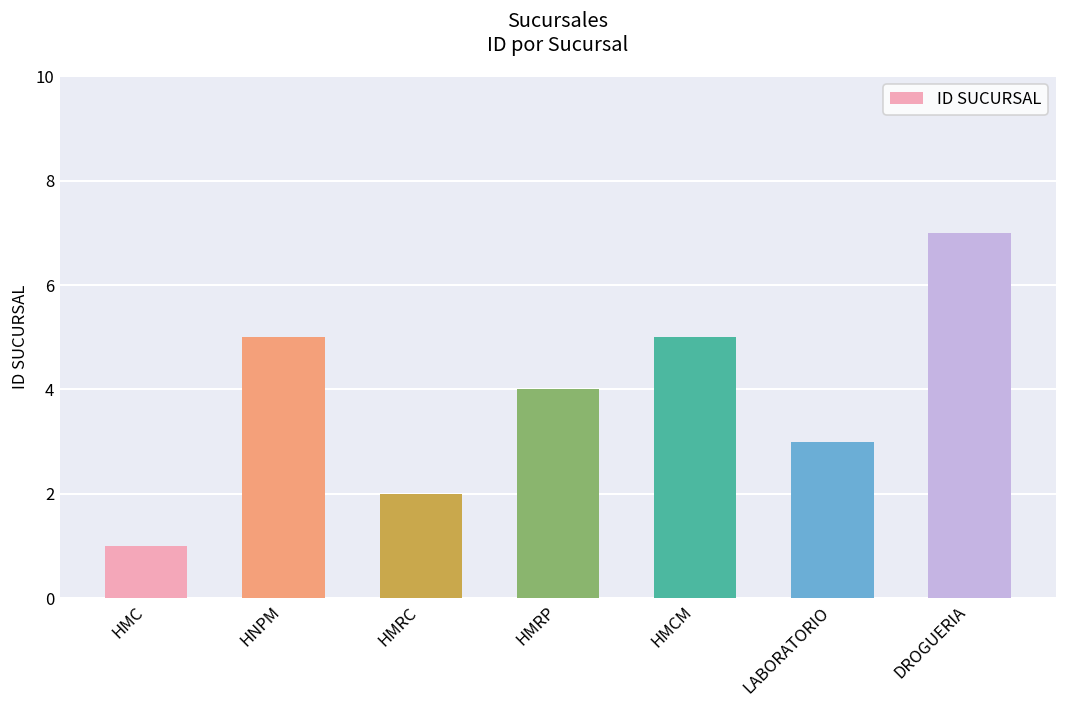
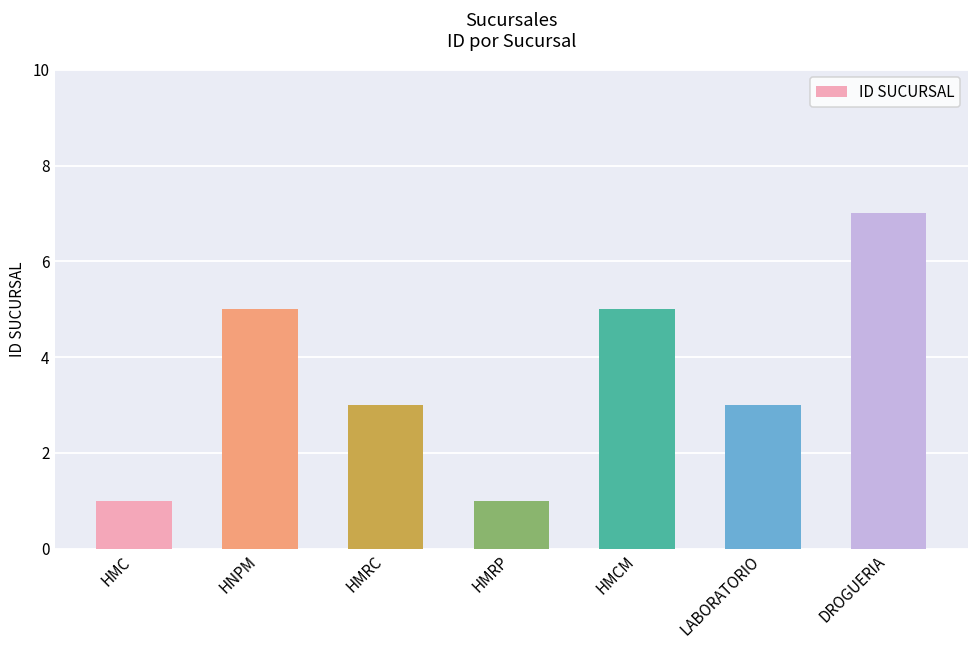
  {
    "HMC": 1,
    "HNPM": 5,
-   "HMRC": 2,
-   "HMRP": 4,
+   "HMRC": 3,
+   "HMRP": 1,
    "HMCM": 5,
    "LABORATORIO": 3,
    "DROGUERIA": 7
  }
